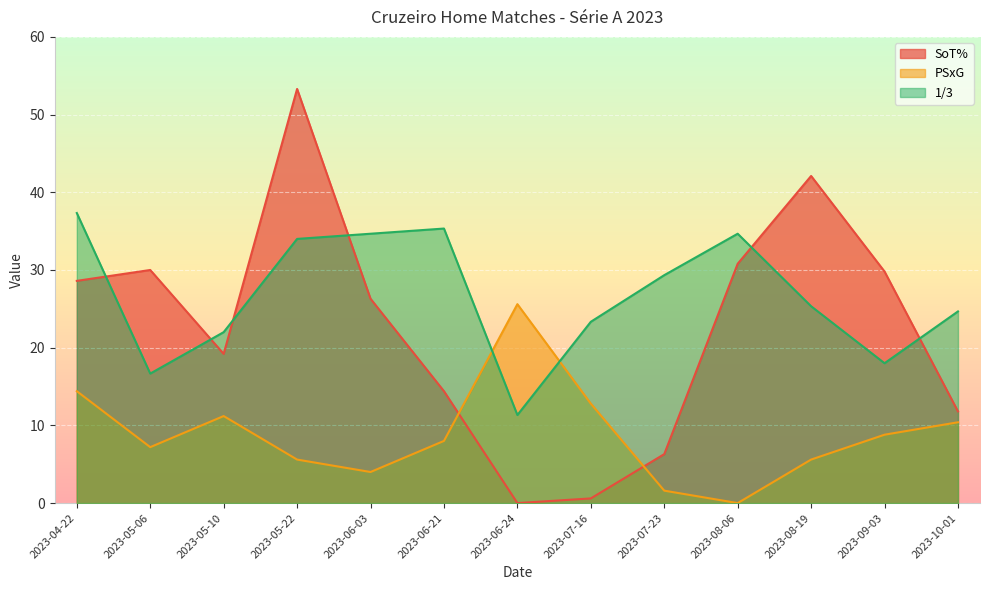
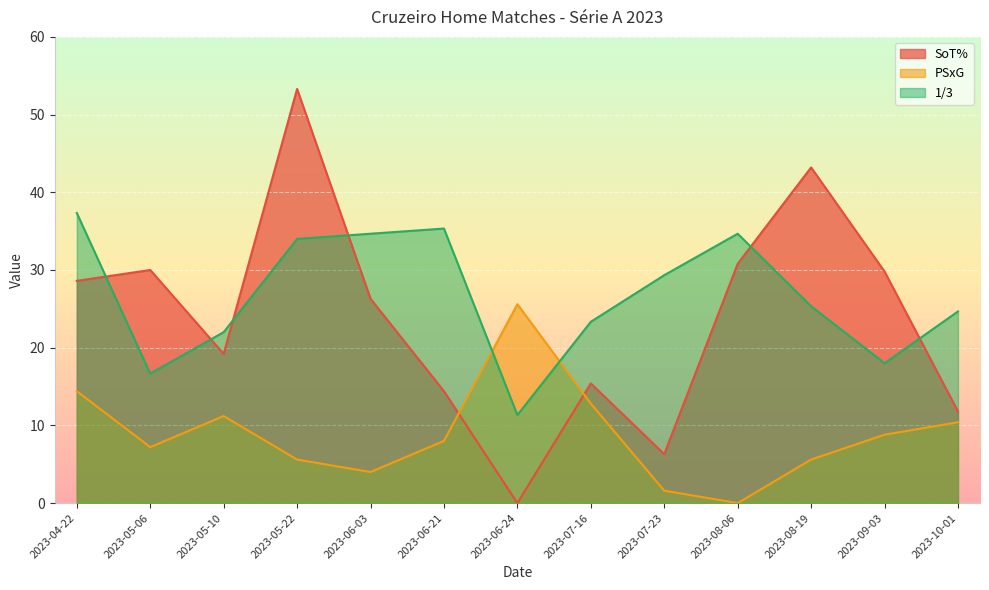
  {
    "SoT%": {
      "2023-04-22": 29,
      "2023-05-06": 30,
      "2023-05-10": 19,
      "2023-05-22": 53,
      "2023-06-03": 26,
      "2023-06-21": 14,
      "2023-06-24": 0,
-     "2023-07-16": 1,
+     "2023-07-16": 15,
      "2023-07-23": 6,
      "2023-08-06": 31,
-     "2023-08-19": 42,
+     "2023-08-19": 43,
      "2023-09-03": 30,
      "2023-10-01": 12
    },
    "PSxG": {
      "2023-04-22": 14,
      "2023-05-06": 7,
      "2023-05-10": 11,
      "2023-05-22": 6,
      "2023-06-03": 4,
      "2023-06-21": 8,
      "2023-06-24": 26,
      "2023-07-16": 13,
      "2023-07-23": 2,
      "2023-08-06": 0,
      "2023-08-19": 6,
      "2023-09-03": 9,
      "2023-10-01": 10
    },
    "1/3": {
      "2023-04-22": 37,
      "2023-05-06": 17,
      "2023-05-10": 22,
      "2023-05-22": 34,
      "2023-06-03": 35,
      "2023-06-21": 35,
      "2023-06-24": 11,
      "2023-07-16": 23,
      "2023-07-23": 29,
      "2023-08-06": 35,
      "2023-08-19": 25,
      "2023-09-03": 18,
      "2023-10-01": 25
    }
  }
